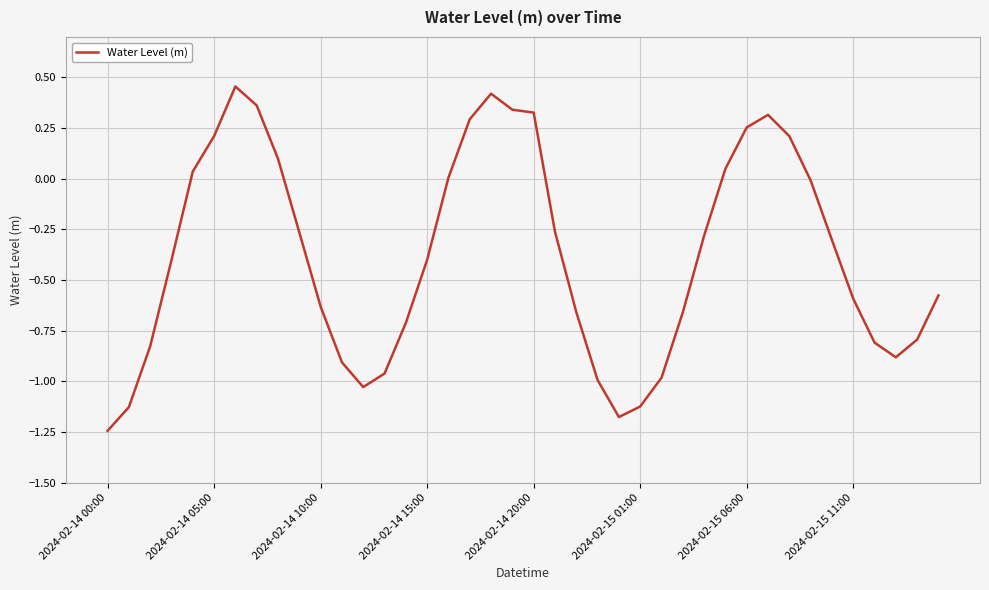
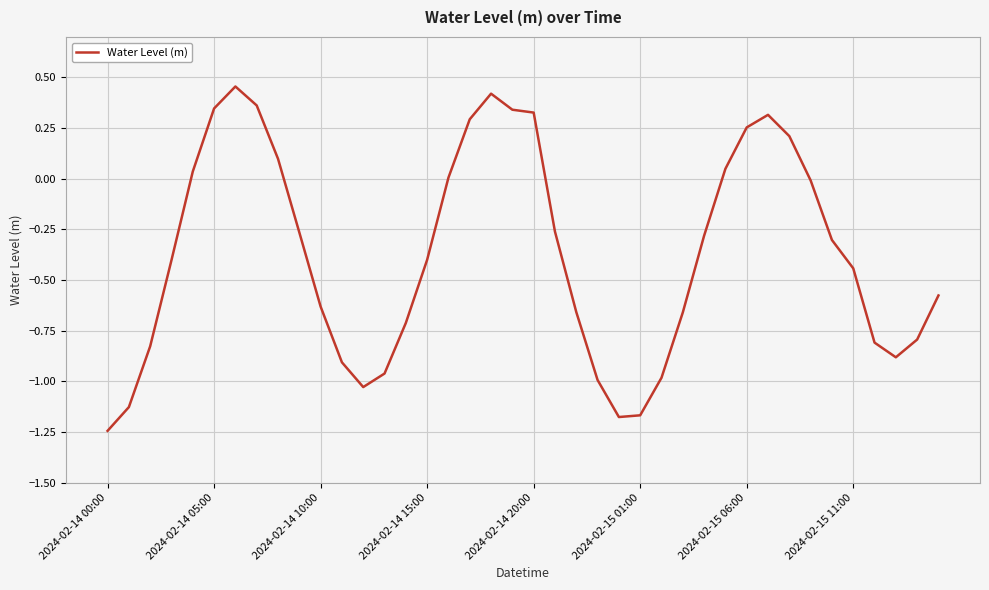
  {
    "2024-02-14 00:00": -1.24,
-   "2024-02-14 05:00": 0.21,
+   "2024-02-14 05:00": 0.35,
    "2024-02-14 10:00": -0.63,
    "2024-02-14 15:00": -0.40,
    "2024-02-14 20:00": 0.33,
-   "2024-02-15 01:00": -1.12,
+   "2024-02-15 01:00": -1.17,
    "2024-02-15 06:00": 0.25,
-   "2024-02-15 11:00": -0.59
+   "2024-02-15 11:00": -0.44
  }
